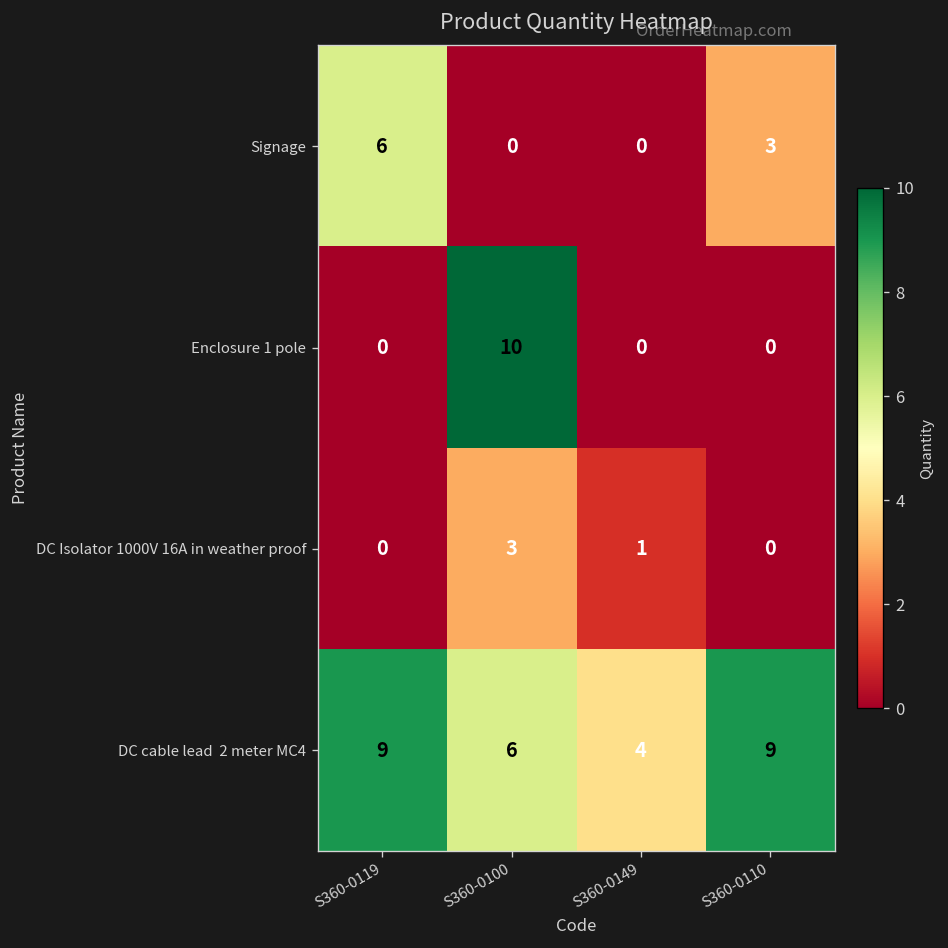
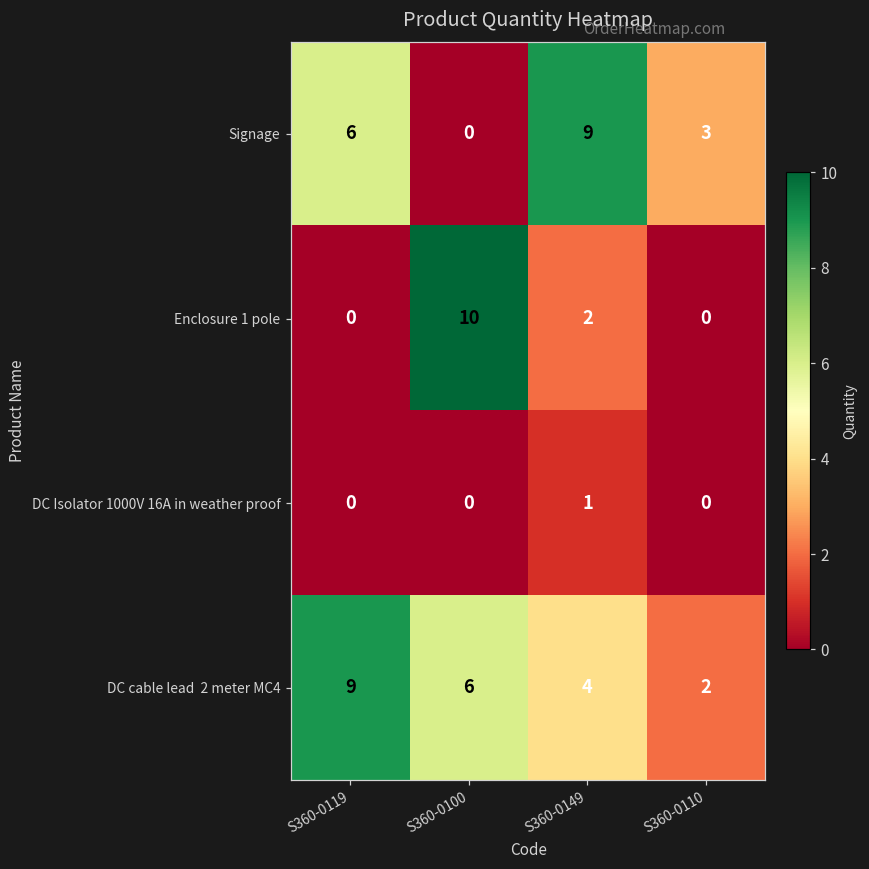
  {
    "Signage": {
      "S360-0119": 6,
      "S360-0100": 0,
-     "S360-0149": 0,
+     "S360-0149": 9,
      "S360-0110": 3
    },
    "Enclosure 1 pole": {
      "S360-0119": 0,
      "S360-0100": 10,
-     "S360-0149": 0,
+     "S360-0149": 2,
      "S360-0110": 0
    },
    "DC Isolator 1000V 16A in weather proof": {
      "S360-0119": 0,
-     "S360-0100": 3,
+     "S360-0100": 0,
      "S360-0149": 1,
      "S360-0110": 0
    },
    "DC cable lead 2 meter MC4": {
      "S360-0119": 9,
      "S360-0100": 6,
      "S360-0149": 4,
-     "S360-0110": 9
+     "S360-0110": 2
    }
  }
